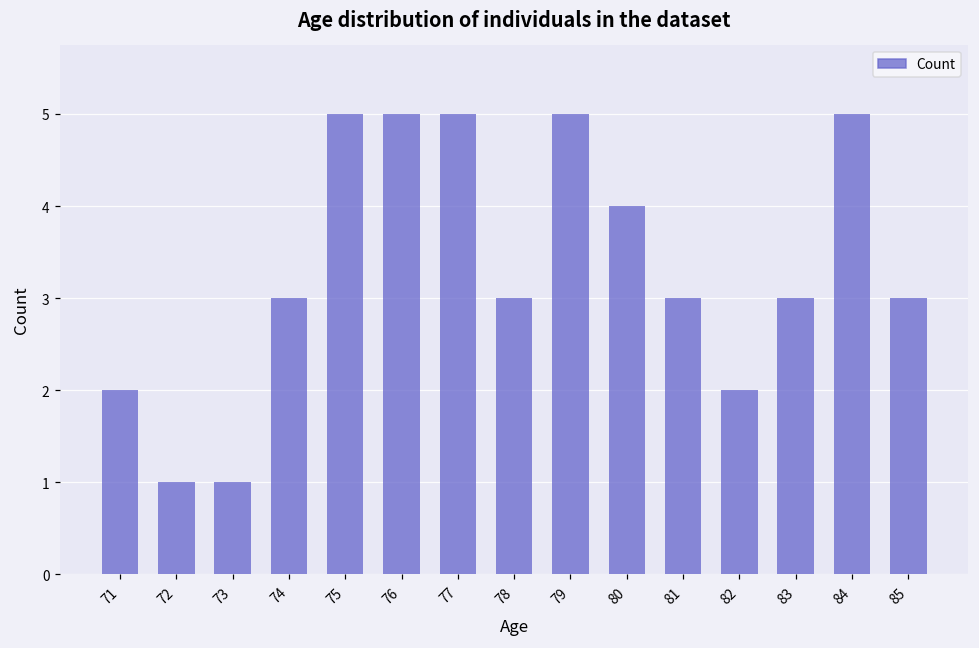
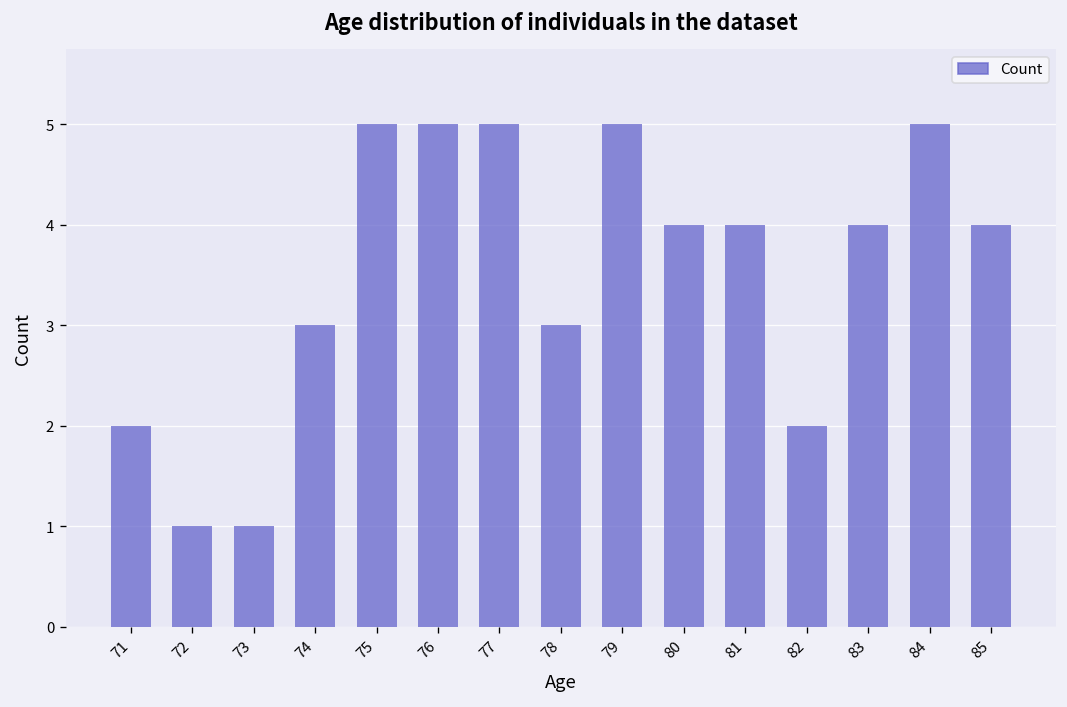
  {
    "71": 2,
    "72": 1,
    "73": 1,
    "74": 3,
    "75": 5,
    "76": 5,
    "77": 5,
    "78": 3,
    "79": 5,
    "80": 4,
-   "81": 3,
+   "81": 4,
    "82": 2,
-   "83": 3,
+   "83": 4,
    "84": 5,
-   "85": 3
+   "85": 4
  }
